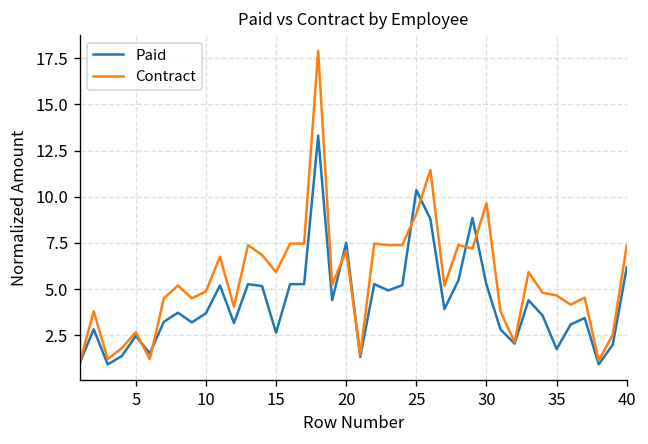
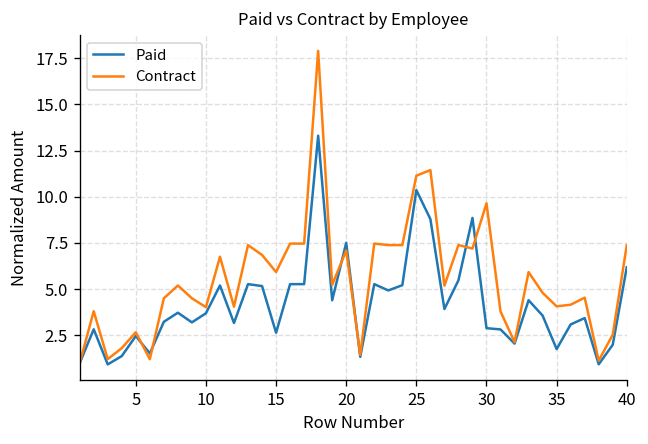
  {
    "Paid": {
      "5": 2.5,
      "10": 3.7,
      "15": 2.6,
      "20": 7.5,
      "25": 10.4,
-     "30": 5.2,
+     "30": 2.9,
      "35": 1.8,
      "40": 6.2
    },
    "Contract": {
      "5": 2.7,
-     "10": 4.9,
+     "10": 4.0,
      "15": 5.9,
      "20": 7.1,
-     "25": 9.1,
+     "25": 11.1,
      "30": 9.6,
-     "35": 4.7,
+     "35": 4.1,
      "40": 7.4
    }
  }
